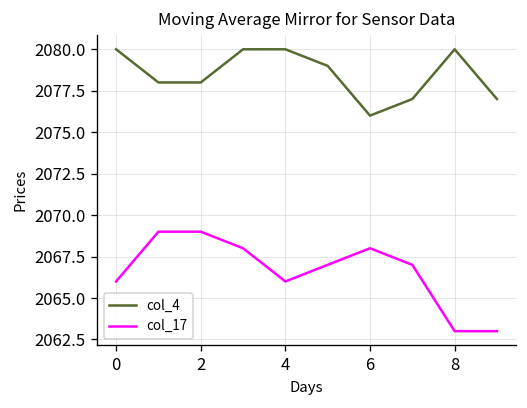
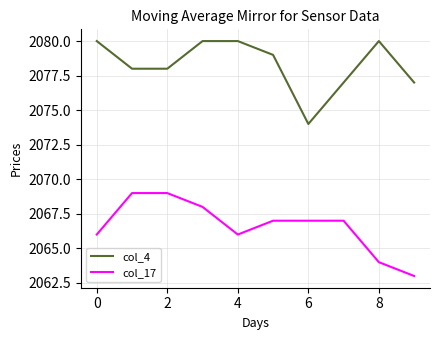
  {
    "col_4": {
      "0": 2080,
      "2": 2078,
      "4": 2080,
-     "6": 2076,
+     "6": 2074,
      "8": 2080
    },
    "col_17": {
      "0": 2066,
      "2": 2069,
      "4": 2066,
-     "6": 2068,
-     "8": 2063
+     "6": 2067,
+     "8": 2064
    }
  }
